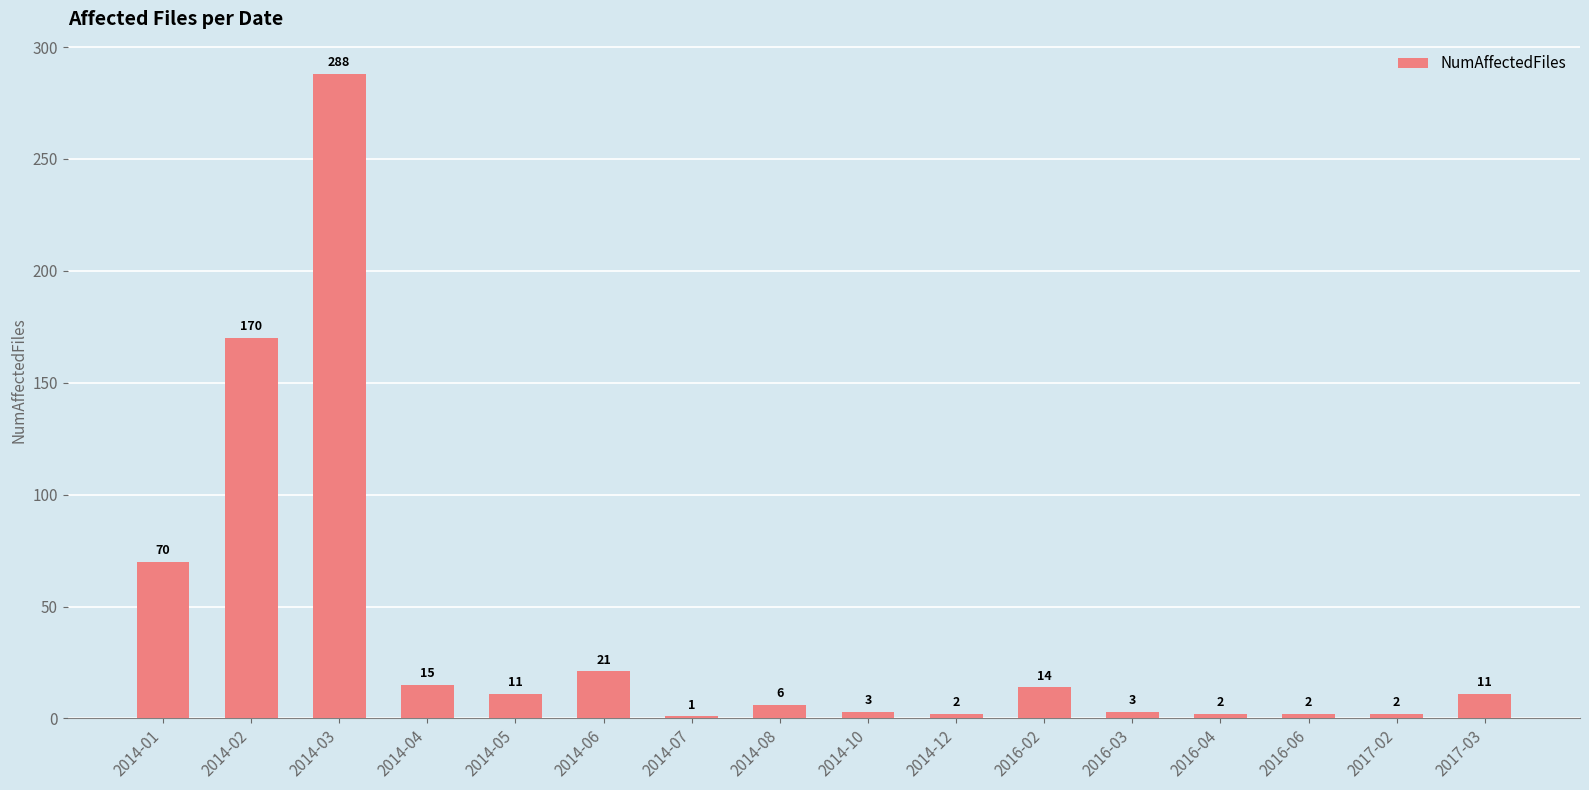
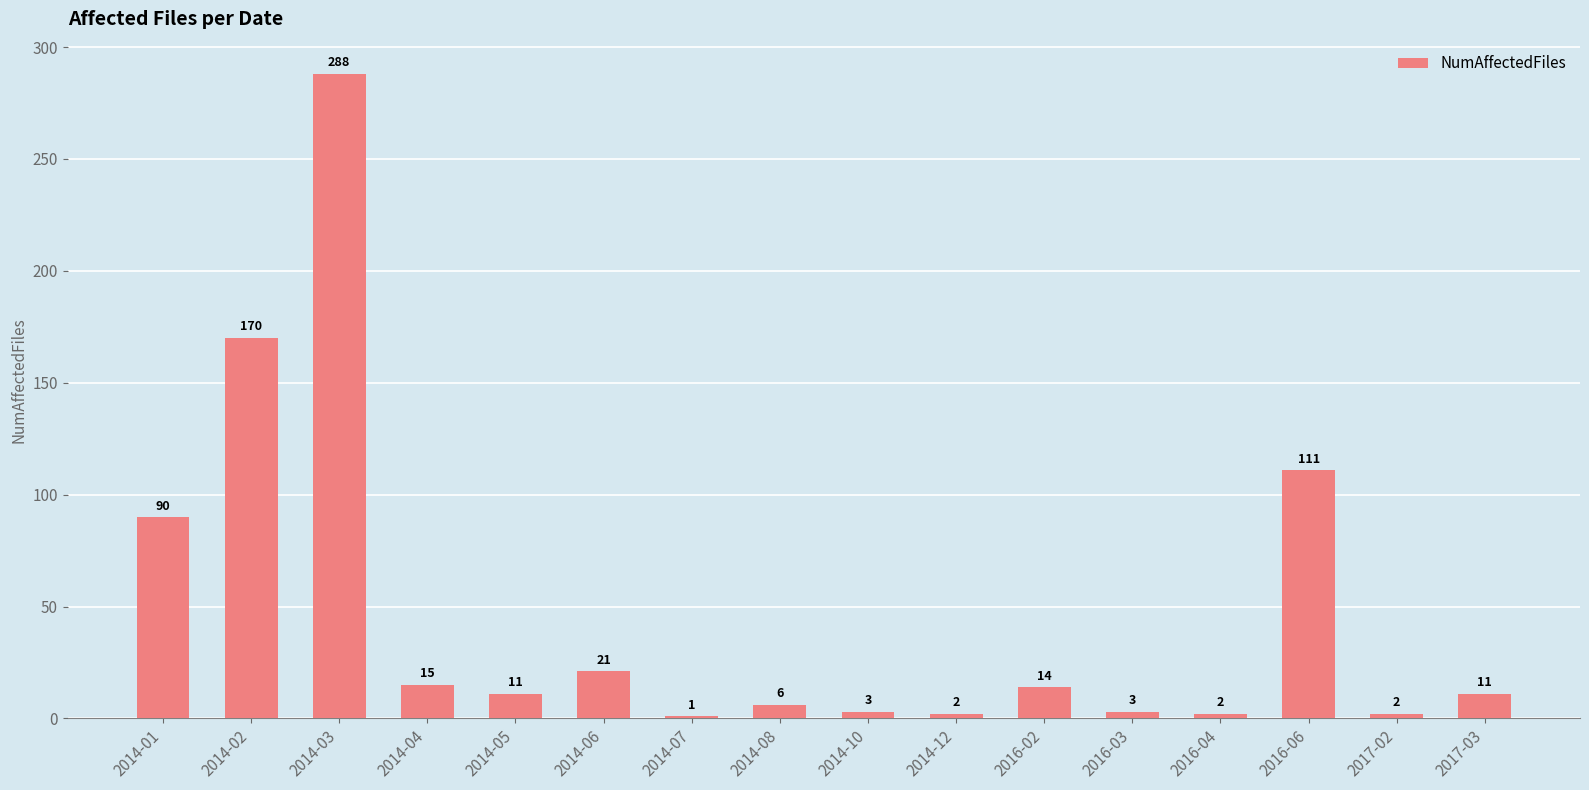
  {
-   "2014-01": 70,
+   "2014-01": 90,
    "2014-02": 170,
    "2014-03": 288,
    "2014-04": 15,
    "2014-05": 11,
    "2014-06": 21,
    "2014-07": 1,
    "2014-08": 6,
    "2014-10": 3,
    "2014-12": 2,
    "2016-02": 14,
    "2016-03": 3,
    "2016-04": 2,
-   "2016-06": 2,
+   "2016-06": 111,
    "2017-02": 2,
    "2017-03": 11
  }
